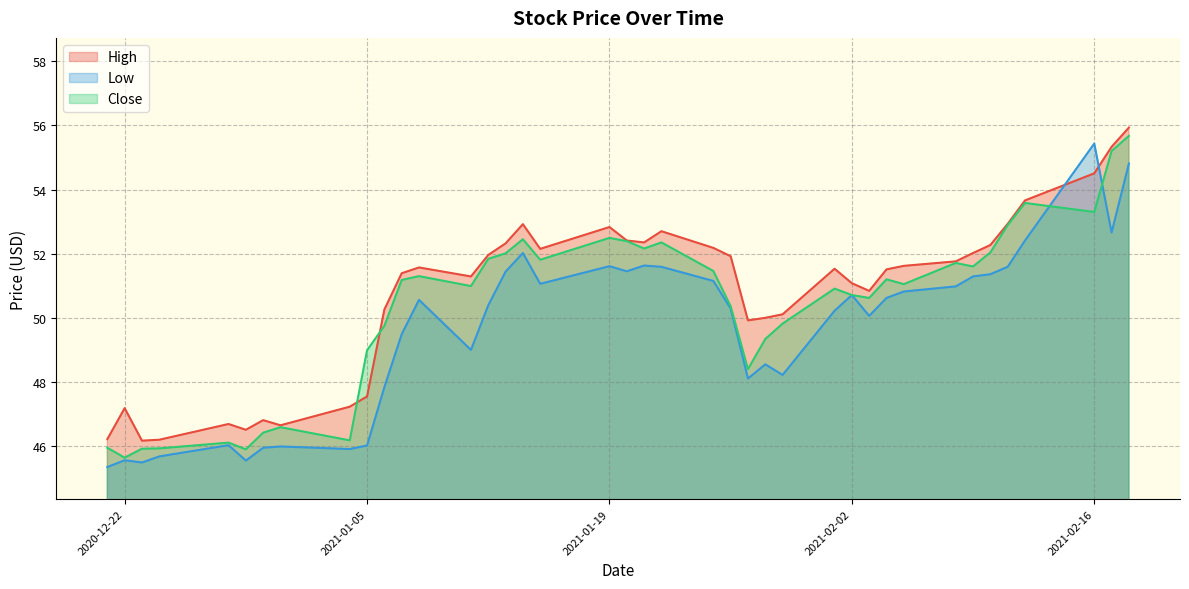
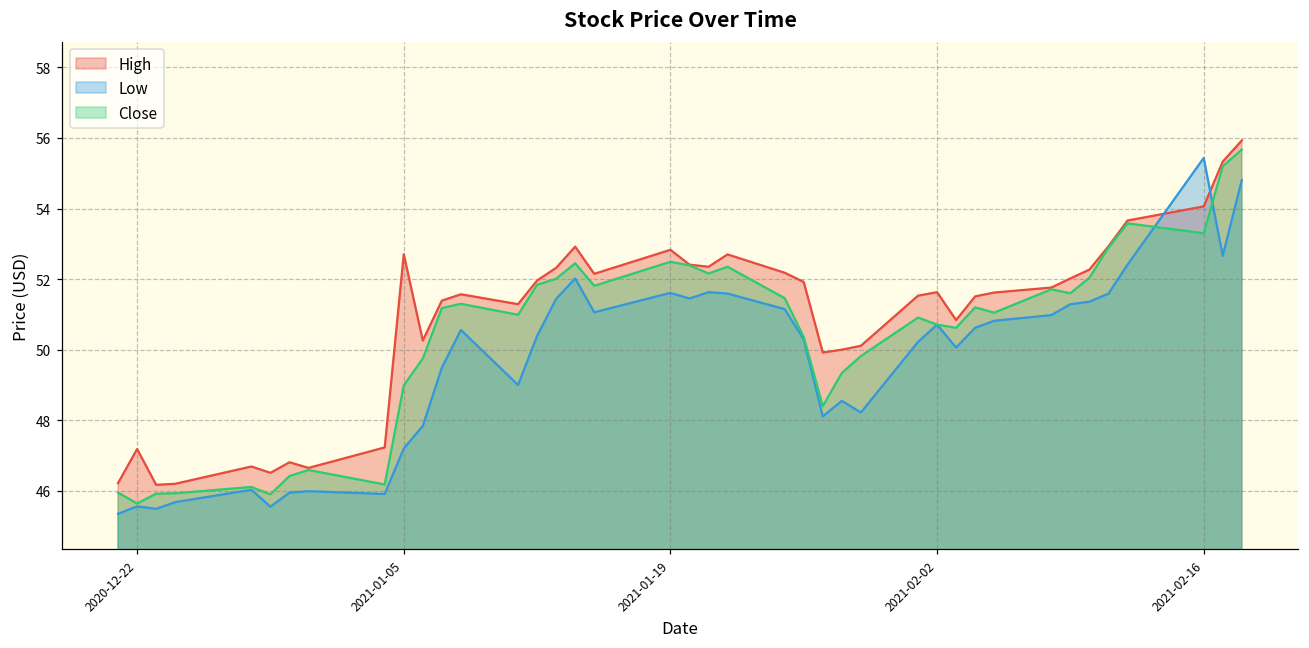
  {
    "High": {
      "2020-12-22": 47.2,
-     "2021-01-05": 47.5,
+     "2021-01-05": 52.7,
      "2021-01-19": 52.8,
-     "2021-02-02": 51.1,
-     "2021-02-16": 54.5
+     "2021-02-02": 51.6,
+     "2021-02-16": 54.1
    },
    "Low": {
      "2020-12-22": 45.6,
-     "2021-01-05": 46.0,
+     "2021-01-05": 47.2,
      "2021-01-19": 51.6,
      "2021-02-16": 55.4
    },
    "Close": {
      "2020-12-22": 45.6,
      "2021-01-05": 49.0,
      "2021-01-19": 52.5,
      "2021-02-16": 53.3
    }
  }
